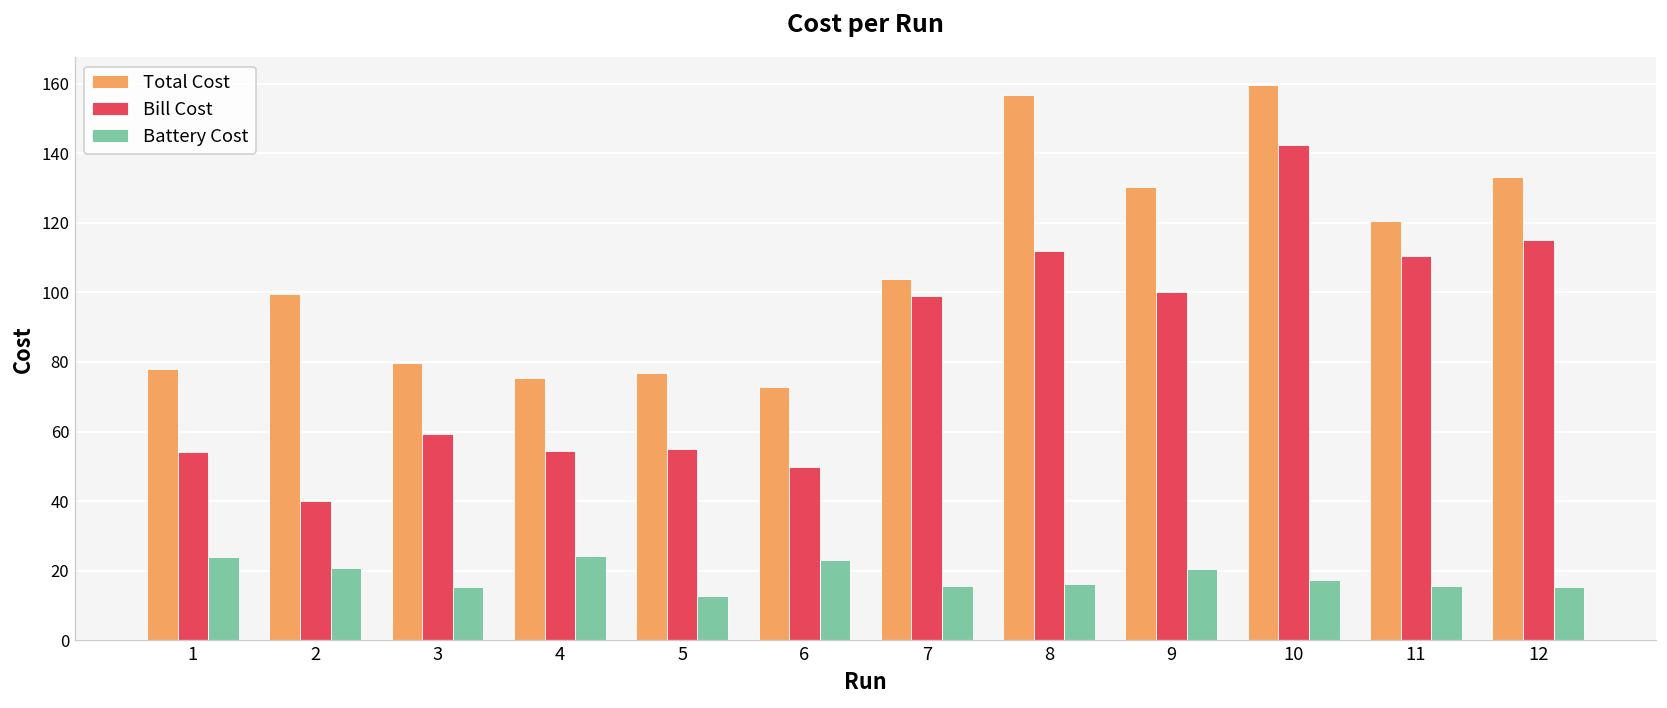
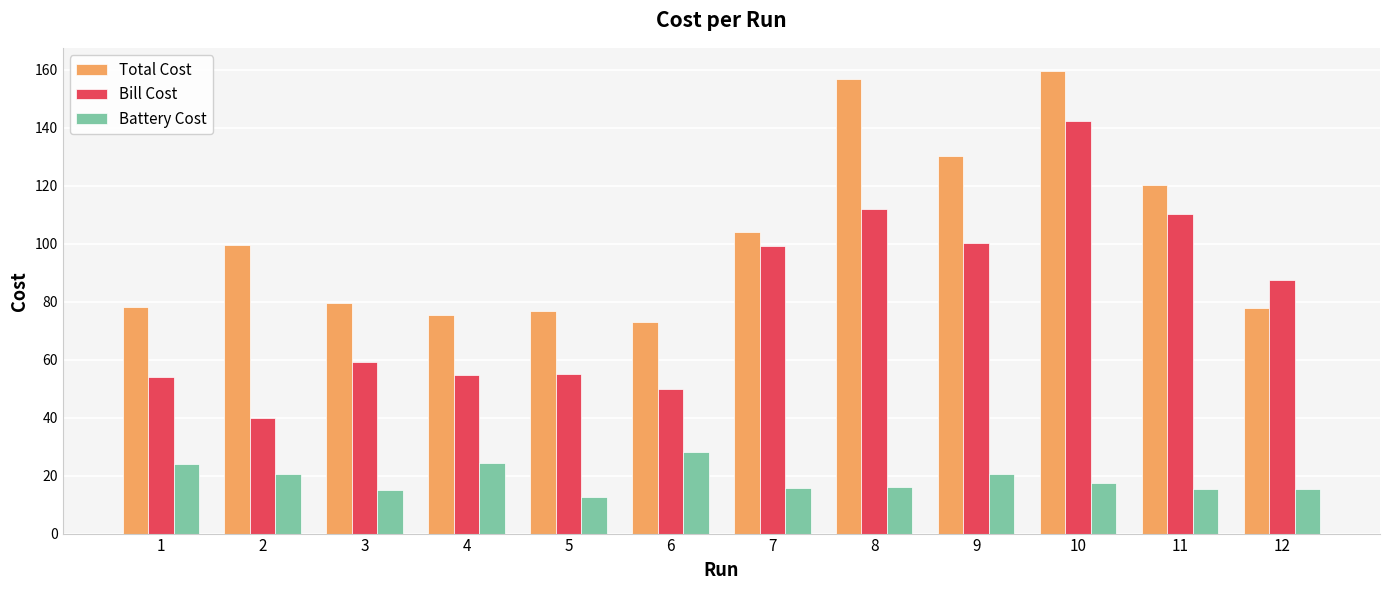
  {
    "Total Cost": {
      "1": 78,
      "2": 99,
      "3": 80,
      "4": 75,
      "5": 77,
      "6": 73,
      "7": 104,
      "8": 157,
      "9": 130,
      "10": 160,
      "11": 120,
-     "12": 133
+     "12": 78
    },
    "Bill Cost": {
      "1": 54,
      "2": 40,
      "3": 59,
      "4": 55,
      "5": 55,
      "6": 50,
      "7": 99,
      "8": 112,
      "9": 100,
      "10": 142,
      "11": 110,
-     "12": 115
+     "12": 87
    },
    "Battery Cost": {
      "1": 24,
      "2": 21,
      "3": 15,
      "4": 24,
      "5": 13,
-     "6": 23,
+     "6": 28,
      "7": 16,
      "8": 16,
      "9": 20,
      "10": 17,
      "11": 16,
      "12": 15
    }
  }
